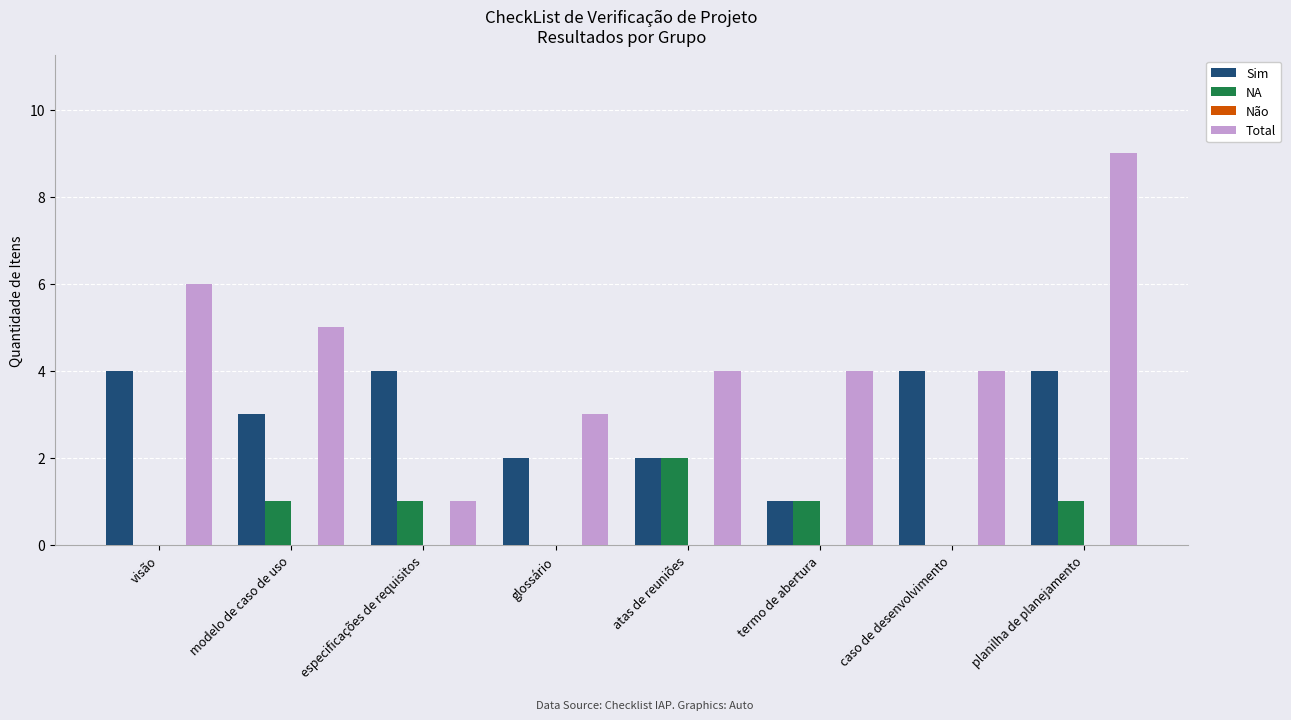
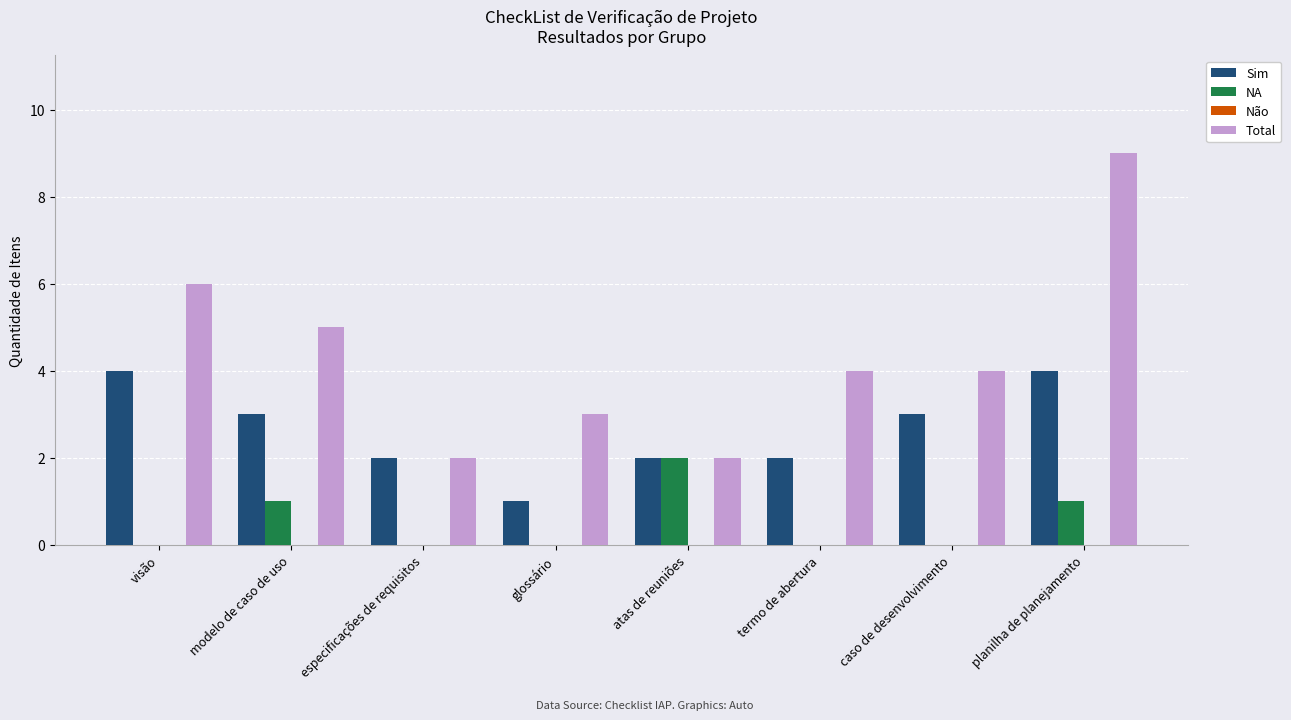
  {
    "Sim": {
      "visão": 4,
      "modelo de caso de uso": 3,
-     "especificações de requisitos": 4,
-     "glossário": 2,
+     "especificações de requisitos": 2,
+     "glossário": 1,
      "atas de reuniões": 2,
-     "termo de abertura": 1,
-     "caso de desenvolvimento": 4,
+     "termo de abertura": 2,
+     "caso de desenvolvimento": 3,
      "planilha de planejamento": 4
    },
    "NA": {
      "visão": 0,
      "modelo de caso de uso": 1,
-     "especificações de requisitos": 1,
+     "especificações de requisitos": 0,
      "glossário": 0,
      "atas de reuniões": 2,
-     "termo de abertura": 1,
+     "termo de abertura": 0,
      "caso de desenvolvimento": 0,
      "planilha de planejamento": 1
    },
    "Não": {
      "visão": 0,
      "modelo de caso de uso": 0,
      "especificações de requisitos": 0,
      "glossário": 0,
      "atas de reuniões": 0,
      "termo de abertura": 0,
      "caso de desenvolvimento": 0,
      "planilha de planejamento": 0
    },
    "Total": {
      "visão": 6,
      "modelo de caso de uso": 5,
-     "especificações de requisitos": 1,
+     "especificações de requisitos": 2,
      "glossário": 3,
-     "atas de reuniões": 4,
+     "atas de reuniões": 2,
      "termo de abertura": 4,
      "caso de desenvolvimento": 4,
      "planilha de planejamento": 9
    }
  }
